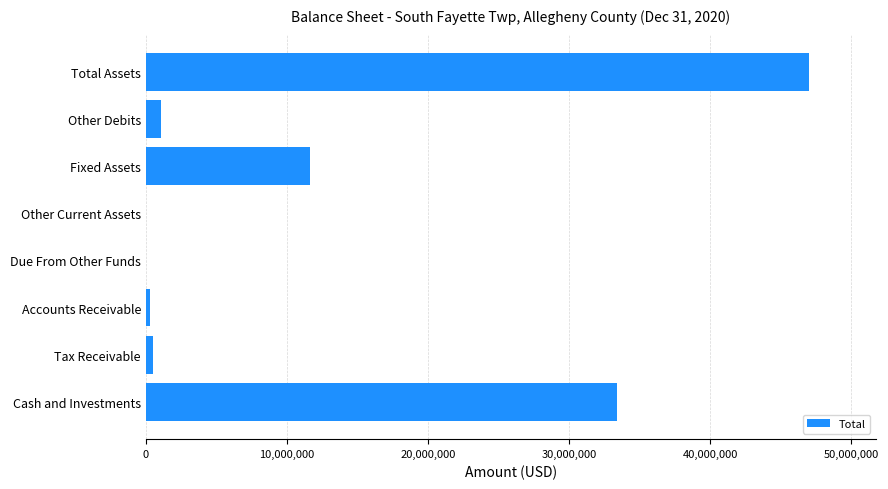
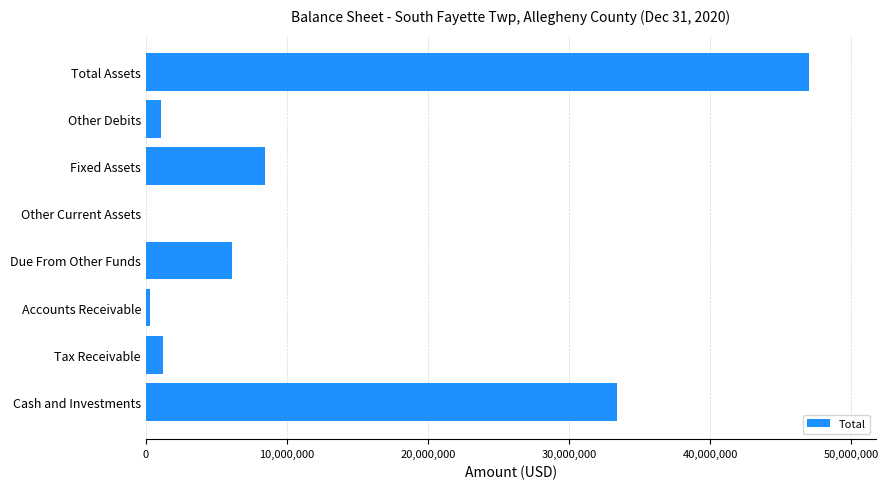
  {
    "Total Assets": "47,000,000",
    "Other Debits": "1,100,000",
-   "Fixed Assets": "11,600,000",
+   "Fixed Assets": "8,500,000",
    "Other Current Assets": "0",
-   "Due From Other Funds": "0",
+   "Due From Other Funds": "6,100,000",
    "Accounts Receivable": "300,000",
-   "Tax Receivable": "500,000",
+   "Tax Receivable": "1,200,000",
    "Cash and Investments": "33,400,000"
  }
